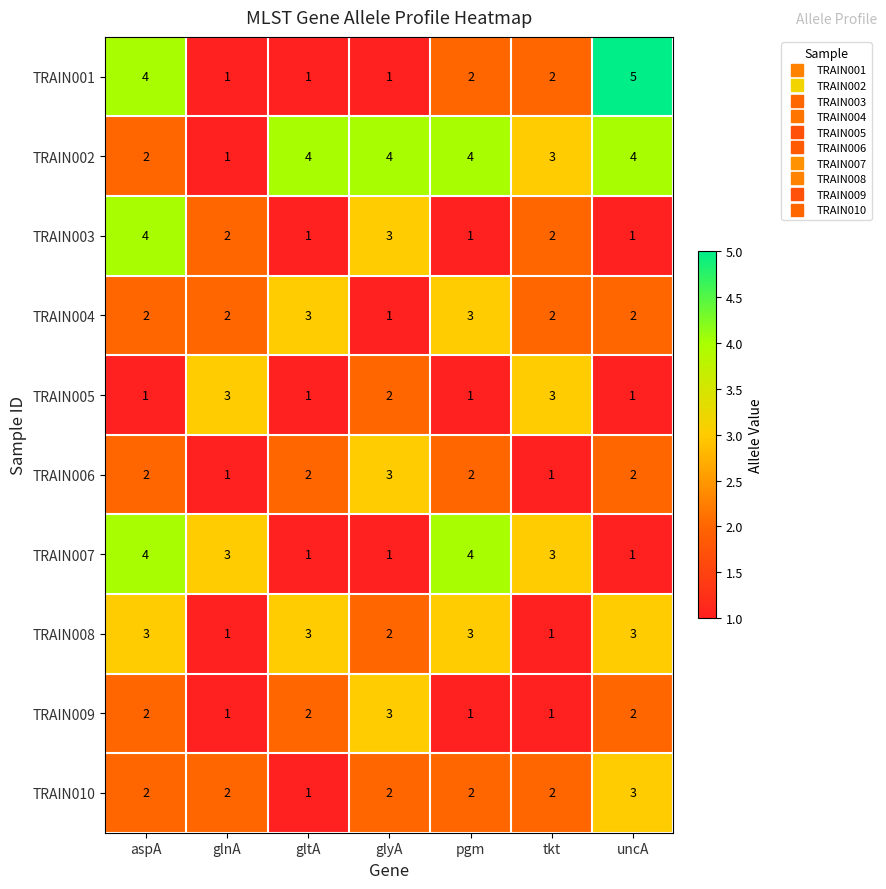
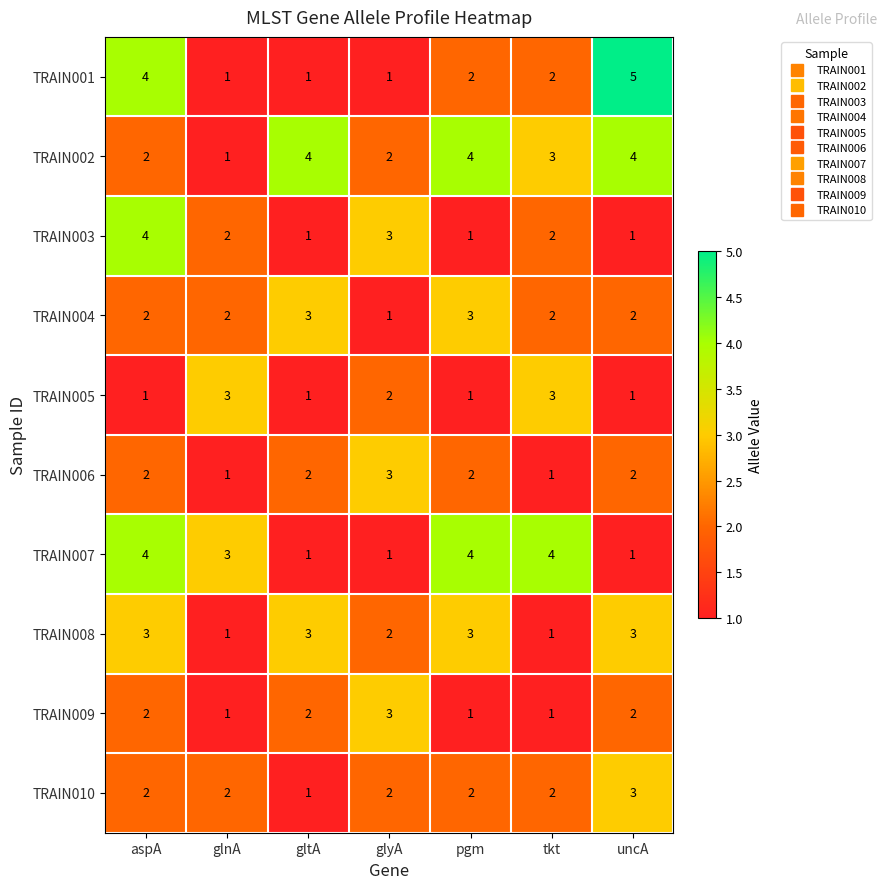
  {
    "TRAIN001": {
      "aspA": 4,
      "glnA": 1,
      "gltA": 1,
      "glyA": 1,
      "pgm": 2,
      "tkt": 2,
      "uncA": 5
    },
    "TRAIN002": {
      "aspA": 2,
      "glnA": 1,
      "gltA": 4,
-     "glyA": 4,
+     "glyA": 2,
      "pgm": 4,
      "tkt": 3,
      "uncA": 4
    },
    "TRAIN003": {
      "aspA": 4,
      "glnA": 2,
      "gltA": 1,
      "glyA": 3,
      "pgm": 1,
      "tkt": 2,
      "uncA": 1
    },
    "TRAIN004": {
      "aspA": 2,
      "glnA": 2,
      "gltA": 3,
      "glyA": 1,
      "pgm": 3,
      "tkt": 2,
      "uncA": 2
    },
    "TRAIN005": {
      "aspA": 1,
      "glnA": 3,
      "gltA": 1,
      "glyA": 2,
      "pgm": 1,
      "tkt": 3,
      "uncA": 1
    },
    "TRAIN006": {
      "aspA": 2,
      "glnA": 1,
      "gltA": 2,
      "glyA": 3,
      "pgm": 2,
      "tkt": 1,
      "uncA": 2
    },
    "TRAIN007": {
      "aspA": 4,
      "glnA": 3,
      "gltA": 1,
      "glyA": 1,
      "pgm": 4,
-     "tkt": 3,
+     "tkt": 4,
      "uncA": 1
    },
    "TRAIN008": {
      "aspA": 3,
      "glnA": 1,
      "gltA": 3,
      "glyA": 2,
      "pgm": 3,
      "tkt": 1,
      "uncA": 3
    },
    "TRAIN009": {
      "aspA": 2,
      "glnA": 1,
      "gltA": 2,
      "glyA": 3,
      "pgm": 1,
      "tkt": 1,
      "uncA": 2
    },
    "TRAIN010": {
      "aspA": 2,
      "glnA": 2,
      "gltA": 1,
      "glyA": 2,
      "pgm": 2,
      "tkt": 2,
      "uncA": 3
    }
  }
